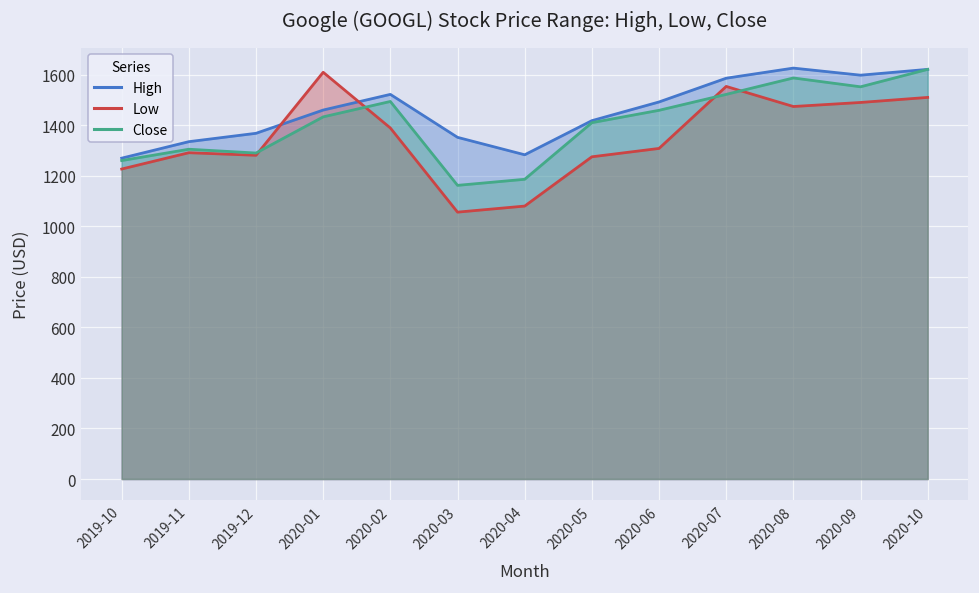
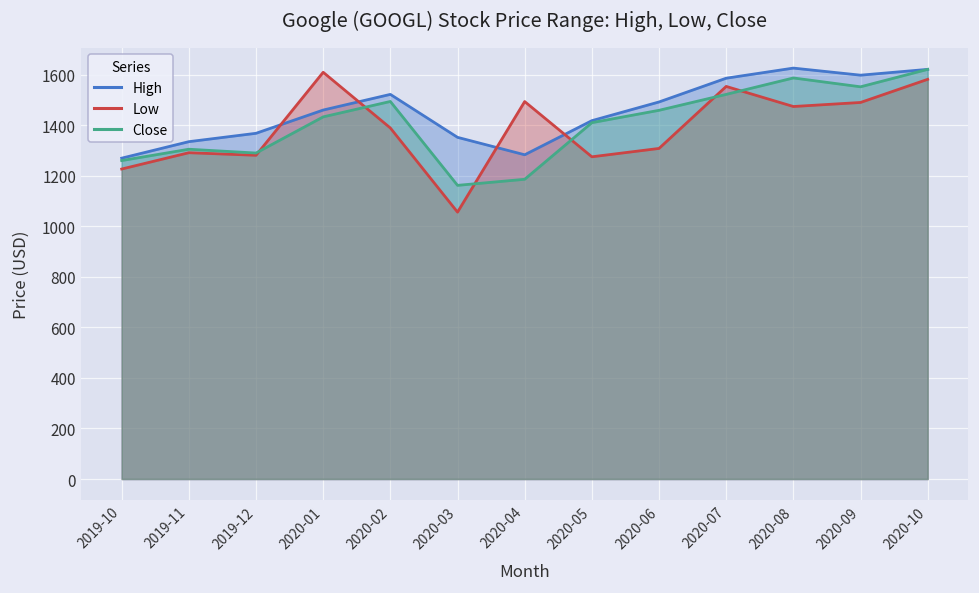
  {
    "Low": {
      "2019-10": 1230,
      "2019-11": 1290,
      "2020-01": 1610,
      "2020-02": 1390,
      "2020-03": 1060,
-     "2020-04": 1080,
+     "2020-04": 1490,
      "2020-05": 1280,
      "2020-06": 1310,
      "2020-07": 1550,
      "2020-08": 1470,
      "2020-09": 1490,
-     "2020-10": 1510
+     "2020-10": 1580
    }
  }
